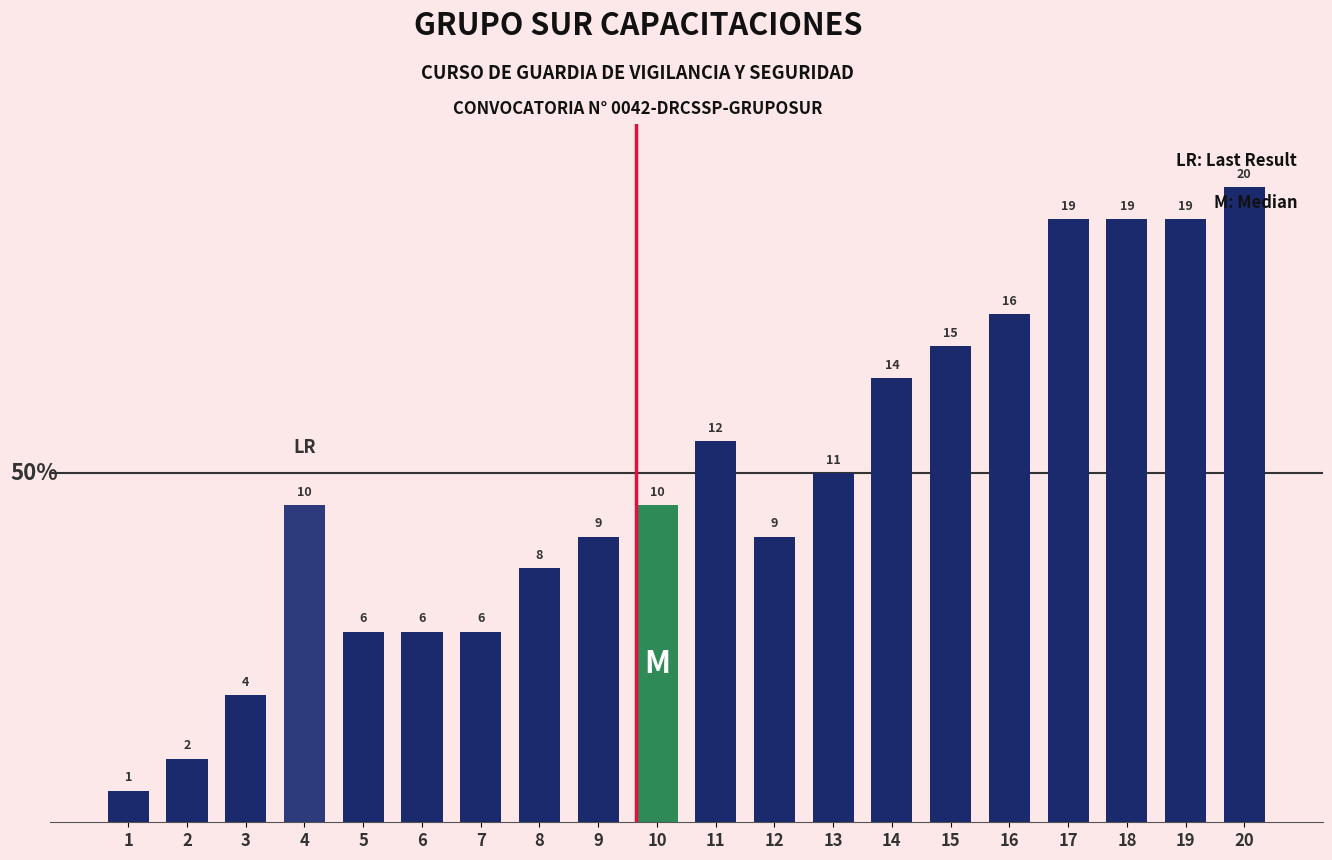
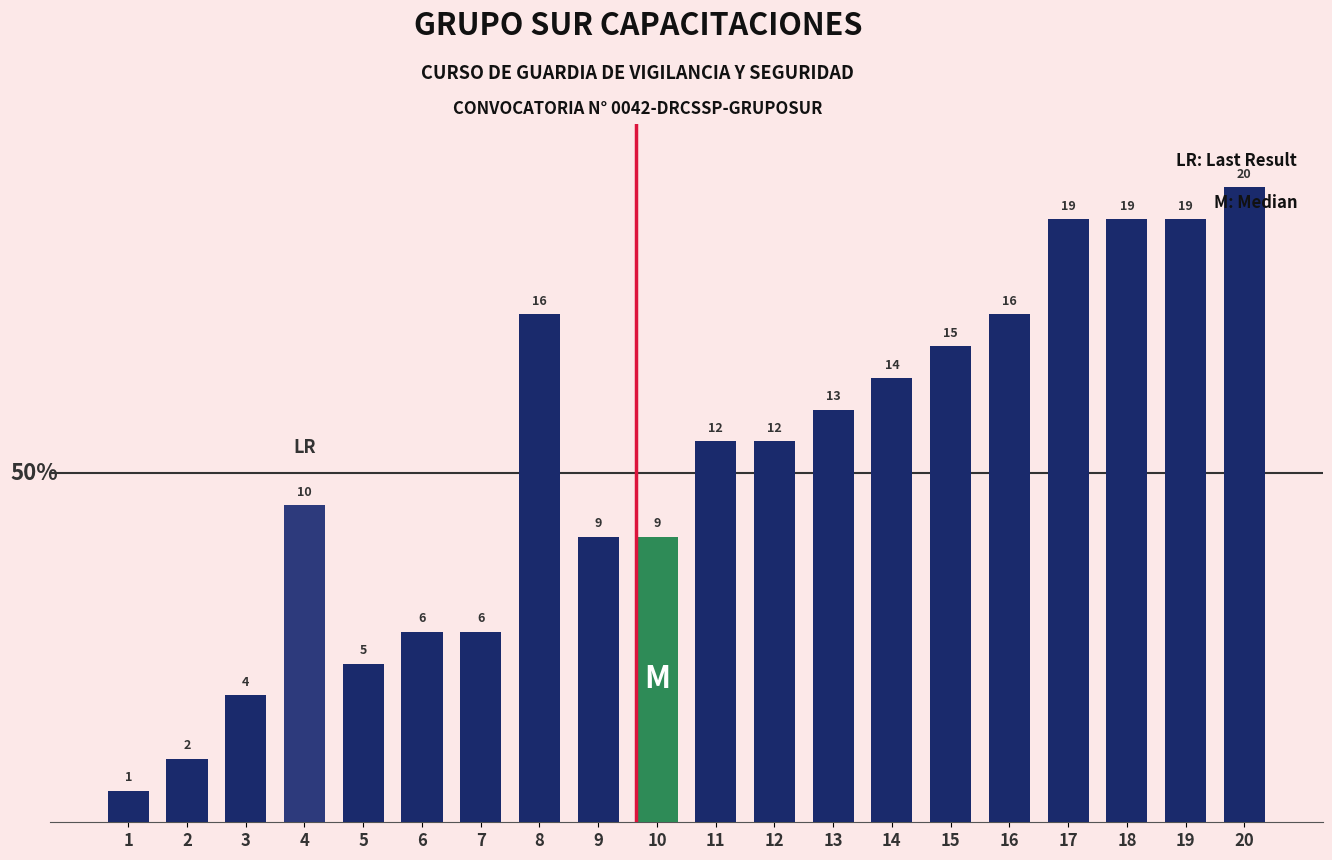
  {
    "1": 1,
    "2": 2,
    "3": 4,
    "4": 10,
-   "5": 6,
+   "5": 5,
    "6": 6,
    "7": 6,
-   "8": 8,
+   "8": 16,
    "9": 9,
-   "10": 10,
+   "10": 9,
    "11": 12,
-   "12": 9,
-   "13": 11,
+   "12": 12,
+   "13": 13,
    "14": 14,
    "15": 15,
    "16": 16,
    "17": 19,
    "18": 19,
    "19": 19,
    "20": 20
  }
